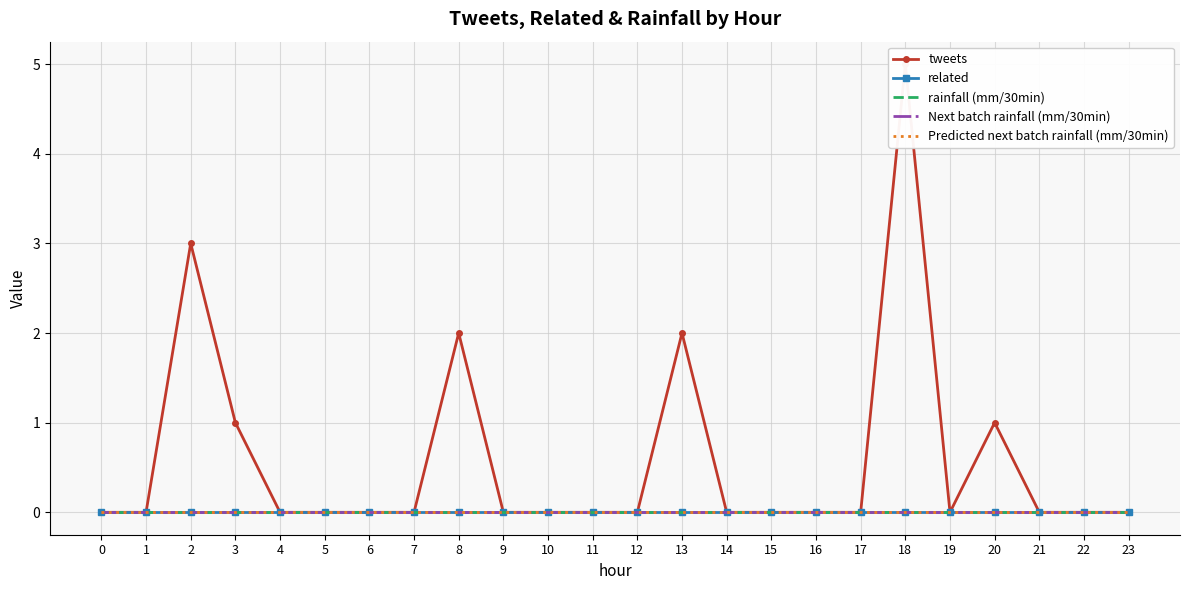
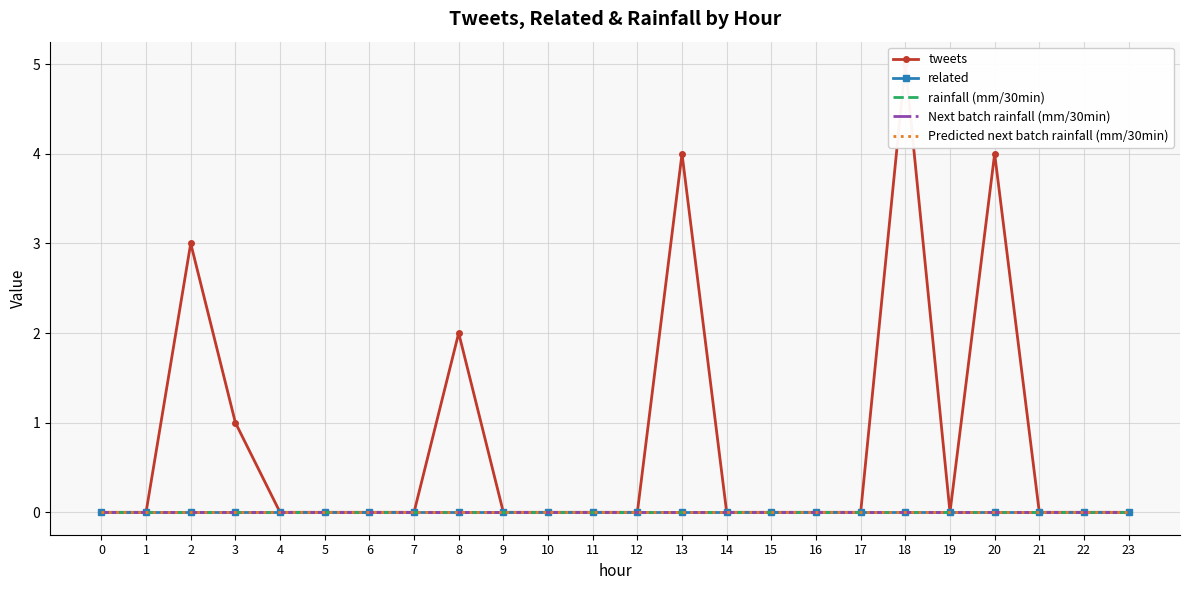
  {
    "tweets": {
      "2": 3,
      "3": 1,
      "8": 2,
-     "13": 2,
-     "20": 1
+     "13": 4,
+     "20": 4
    },
    "Predicted next batch rainfall (mm/30min)": {
      "2": 0,
      "3": 0,
      "8": 0,
      "13": 0,
      "18": 0,
      "20": 0
    }
  }
